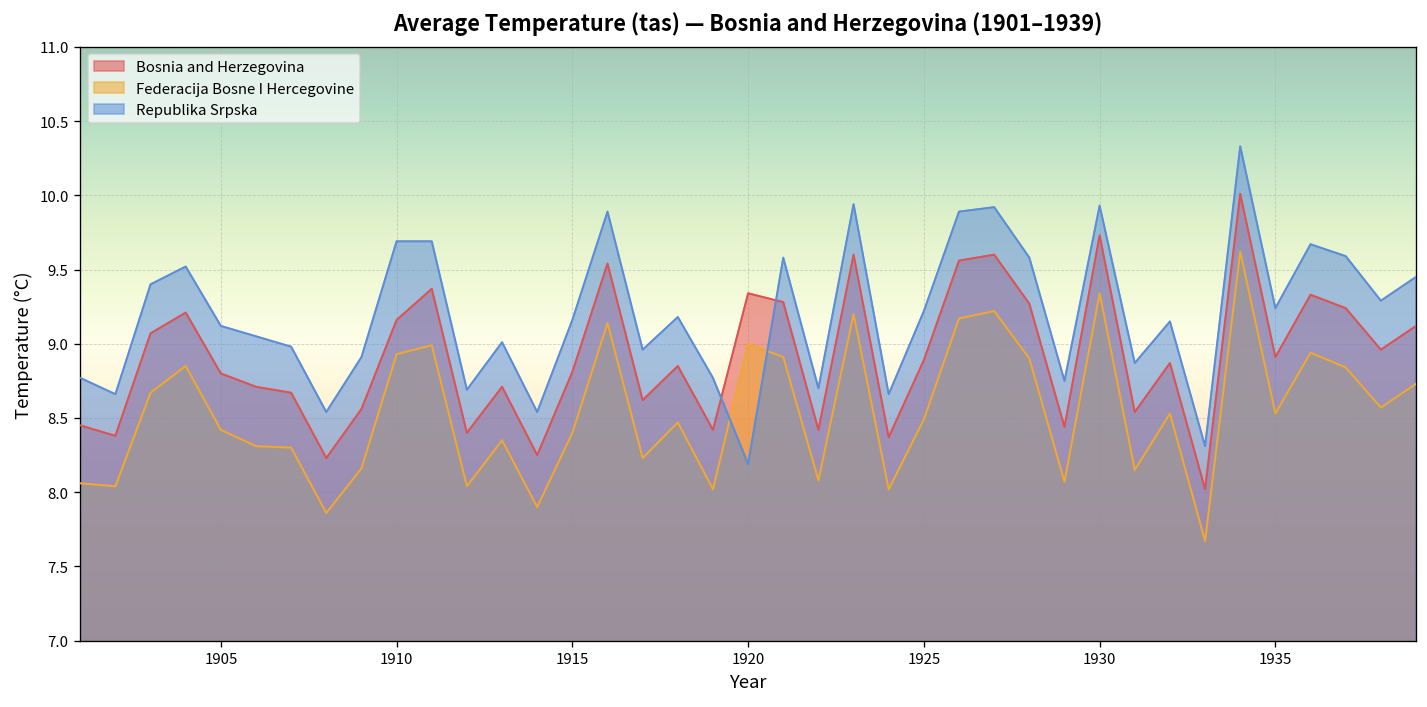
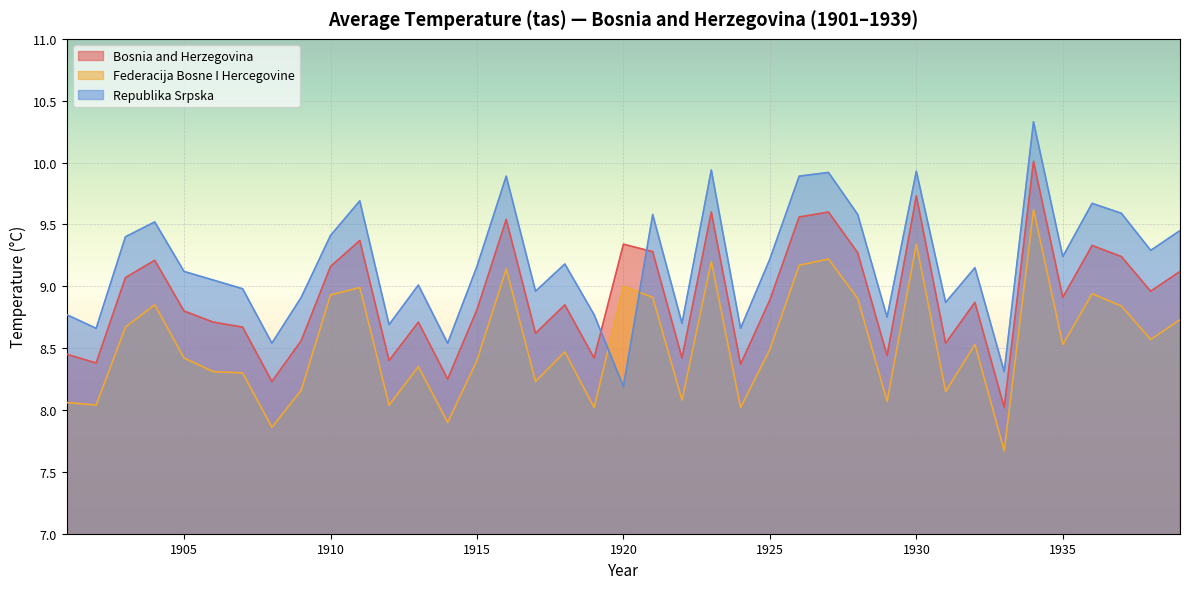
  {
    "Bosnia and Herzegovina": {
      "1905": 8.80,
      "1910": 9.16,
      "1915": 8.81,
      "1920": 9.34,
      "1925": 8.89,
      "1930": 9.73,
      "1935": 8.91
    },
    "Federacija Bosne I Hercegovine": {
      "1905": 8.42,
      "1910": 8.93,
      "1915": 8.40,
      "1920": 9.00,
      "1925": 8.49,
      "1930": 9.34,
      "1935": 8.53
    },
    "Republika Srpska": {
      "1905": 9.12,
-     "1910": 9.69,
+     "1910": 9.41,
      "1915": 9.16,
      "1920": 8.19,
      "1925": 9.22,
      "1930": 9.93,
      "1935": 9.24
    }
  }
